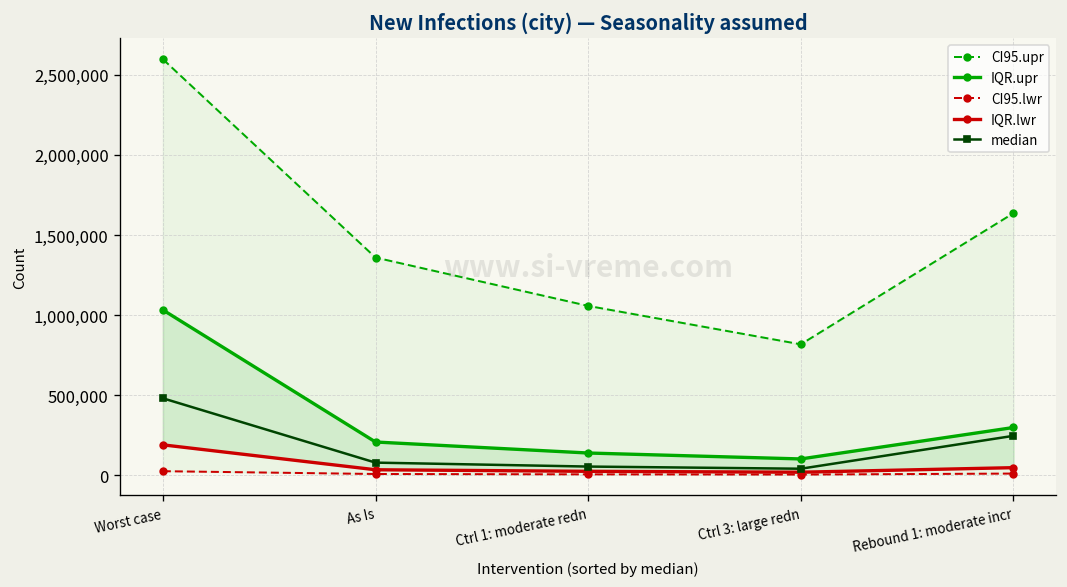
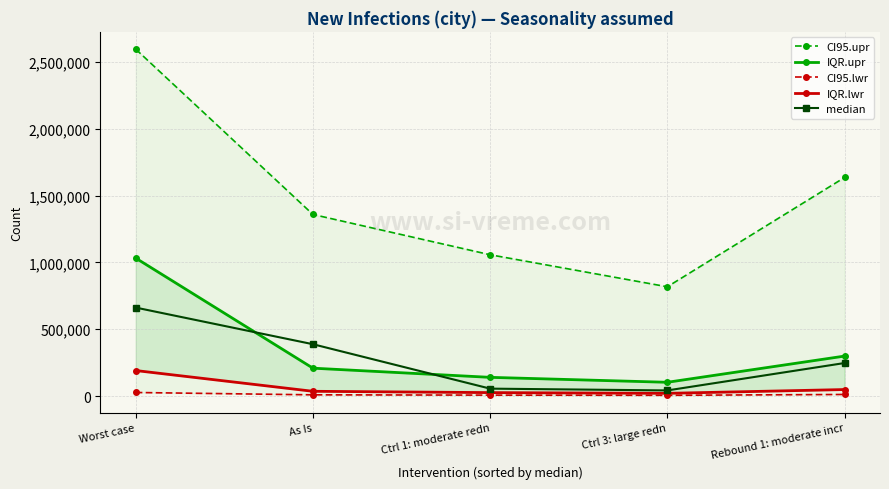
  {
    "median": {
-     "Worst case": "480,000",
-     "As Is": "80,000",
+     "Worst case": "660,000",
+     "As Is": "390,000",
      "Ctrl 1: moderate redn": "60,000",
      "Ctrl 3: large redn": "40,000",
      "Rebound 1: moderate incr": "250,000"
    }
  }
